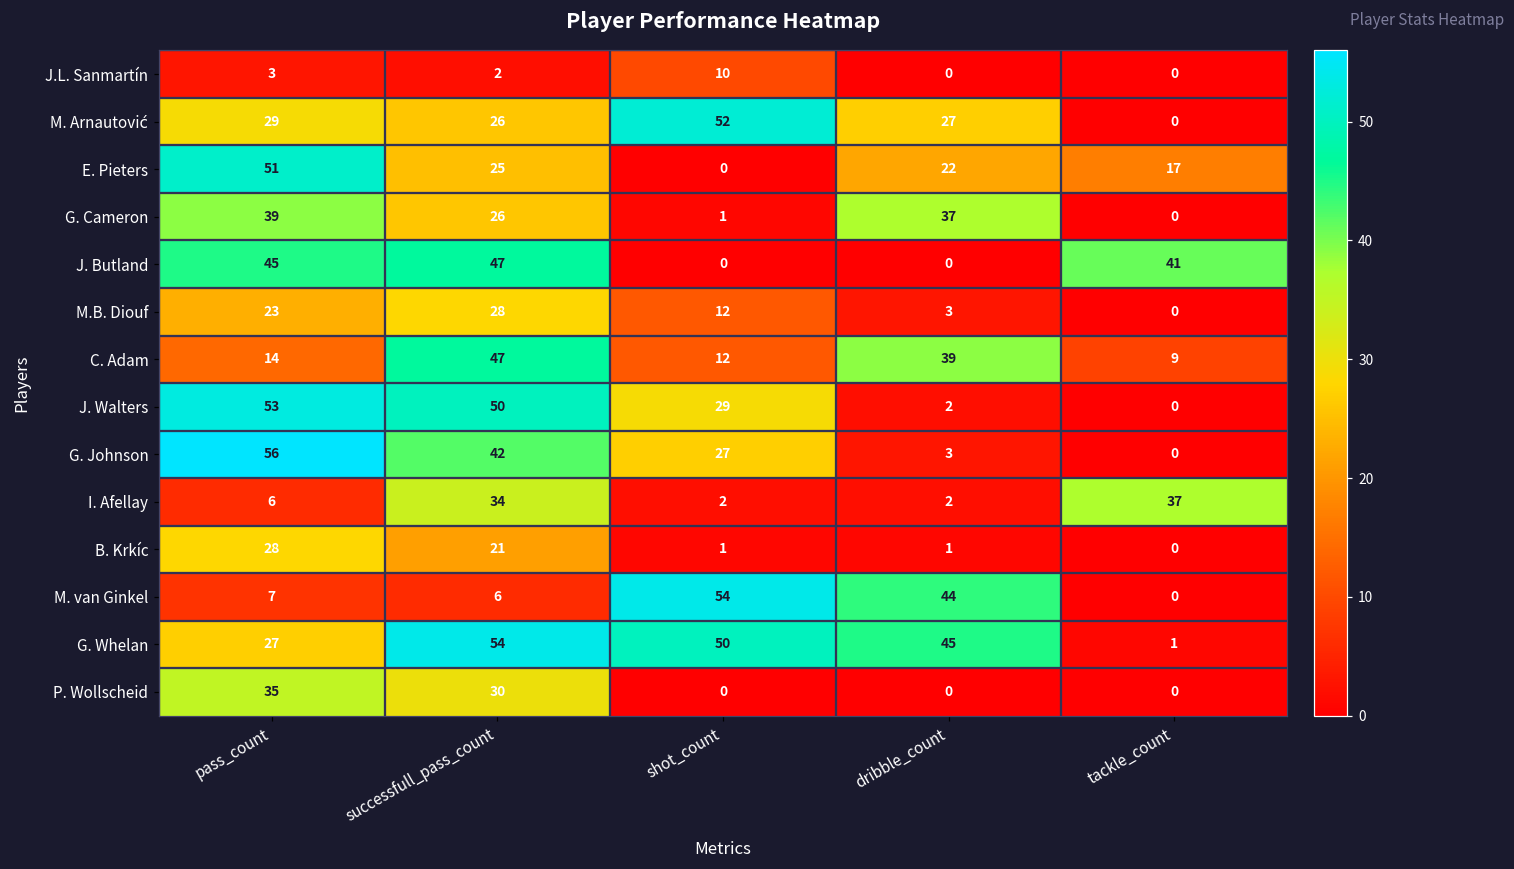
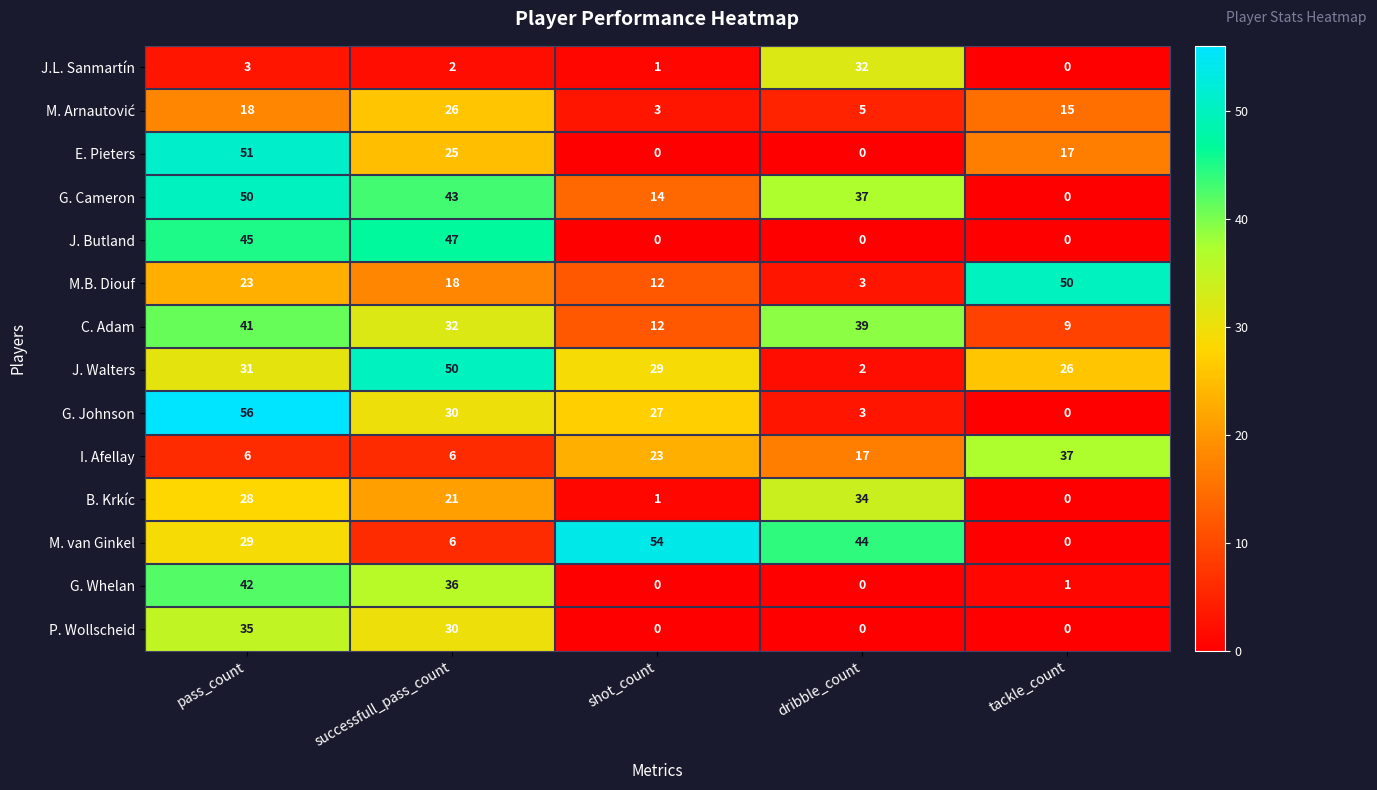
  {
    "J.L. Sanmartín": {
      "pass_count": 3,
      "successfull_pass_count": 2,
-     "shot_count": 10,
-     "dribble_count": 0,
+     "shot_count": 1,
+     "dribble_count": 32,
      "tackle_count": 0
    },
    "M. Arnautović": {
-     "pass_count": 29,
+     "pass_count": 18,
      "successfull_pass_count": 26,
-     "shot_count": 52,
-     "dribble_count": 27,
-     "tackle_count": 0
+     "shot_count": 3,
+     "dribble_count": 5,
+     "tackle_count": 15
    },
    "E. Pieters": {
      "pass_count": 51,
      "successfull_pass_count": 25,
      "shot_count": 0,
-     "dribble_count": 22,
+     "dribble_count": 0,
      "tackle_count": 17
    },
    "G. Cameron": {
-     "pass_count": 39,
-     "successfull_pass_count": 26,
-     "shot_count": 1,
+     "pass_count": 50,
+     "successfull_pass_count": 43,
+     "shot_count": 14,
      "dribble_count": 37,
      "tackle_count": 0
    },
    "J. Butland": {
      "pass_count": 45,
      "successfull_pass_count": 47,
      "shot_count": 0,
      "dribble_count": 0,
-     "tackle_count": 41
+     "tackle_count": 0
    },
    "M.B. Diouf": {
      "pass_count": 23,
-     "successfull_pass_count": 28,
+     "successfull_pass_count": 18,
      "shot_count": 12,
      "dribble_count": 3,
-     "tackle_count": 0
+     "tackle_count": 50
    },
    "C. Adam": {
-     "pass_count": 14,
-     "successfull_pass_count": 47,
+     "pass_count": 41,
+     "successfull_pass_count": 32,
      "shot_count": 12,
      "dribble_count": 39,
      "tackle_count": 9
    },
    "J. Walters": {
-     "pass_count": 53,
+     "pass_count": 31,
      "successfull_pass_count": 50,
      "shot_count": 29,
      "dribble_count": 2,
-     "tackle_count": 0
+     "tackle_count": 26
    },
    "G. Johnson": {
      "pass_count": 56,
-     "successfull_pass_count": 42,
+     "successfull_pass_count": 30,
      "shot_count": 27,
      "dribble_count": 3,
      "tackle_count": 0
    },
    "I. Afellay": {
      "pass_count": 6,
-     "successfull_pass_count": 34,
-     "shot_count": 2,
-     "dribble_count": 2,
+     "successfull_pass_count": 6,
+     "shot_count": 23,
+     "dribble_count": 17,
      "tackle_count": 37
    },
    "B. Krkíc": {
      "pass_count": 28,
      "successfull_pass_count": 21,
      "shot_count": 1,
-     "dribble_count": 1,
+     "dribble_count": 34,
      "tackle_count": 0
    },
    "M. van Ginkel": {
-     "pass_count": 7,
+     "pass_count": 29,
      "successfull_pass_count": 6,
      "shot_count": 54,
      "dribble_count": 44,
      "tackle_count": 0
    },
    "G. Whelan": {
-     "pass_count": 27,
-     "successfull_pass_count": 54,
-     "shot_count": 50,
-     "dribble_count": 45,
+     "pass_count": 42,
+     "successfull_pass_count": 36,
+     "shot_count": 0,
+     "dribble_count": 0,
      "tackle_count": 1
    },
    "P. Wollscheid": {
      "pass_count": 35,
      "successfull_pass_count": 30,
      "shot_count": 0,
      "dribble_count": 0,
      "tackle_count": 0
    }
  }
